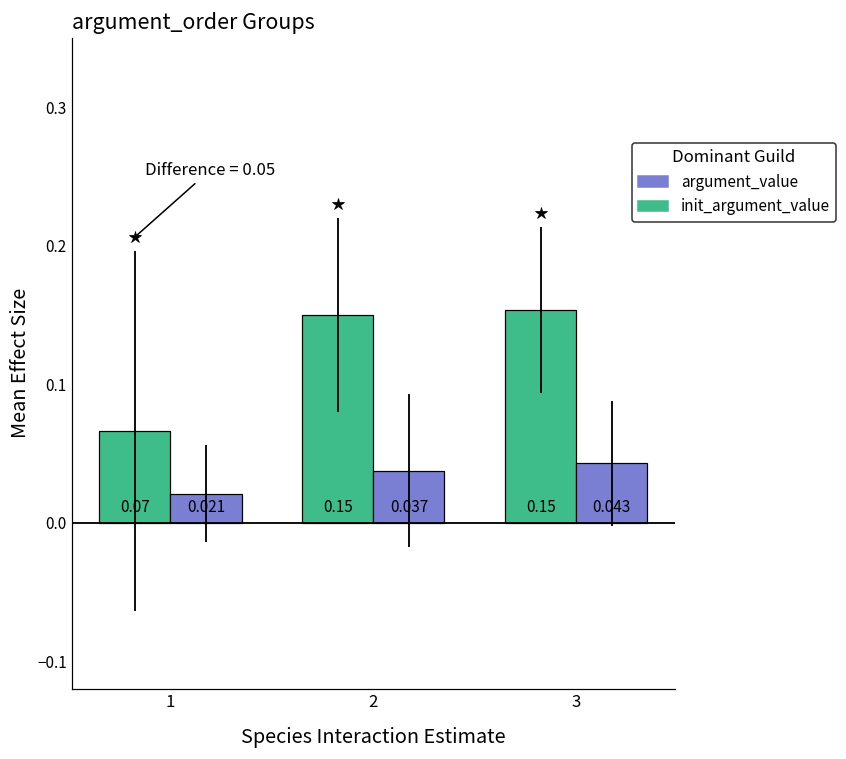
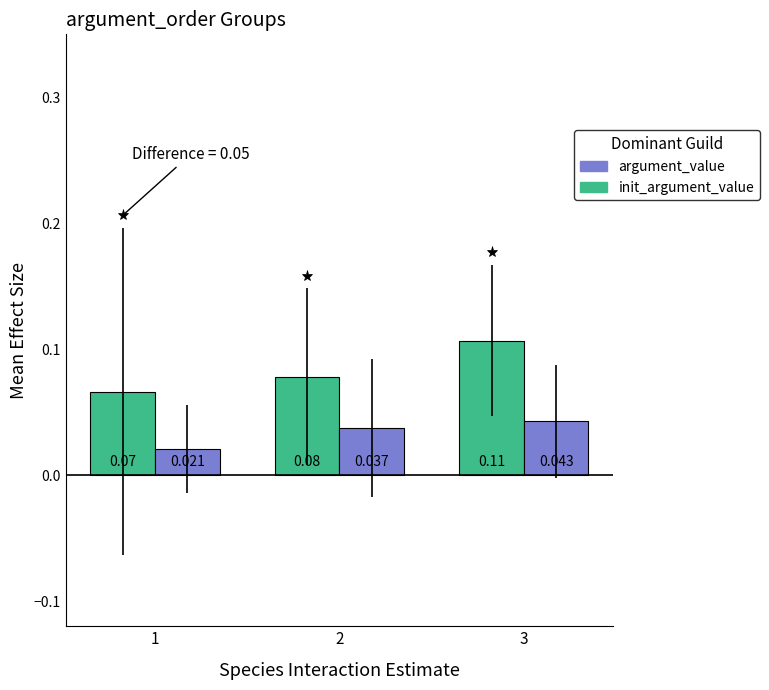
  {
    "init_argument_value": {
      "1": 0.07,
-     "2": 0.15,
-     "3": 0.15
+     "2": 0.08,
+     "3": 0.11
    },
    "argument_value": {
      "1": 0.021,
      "2": 0.037,
      "3": 0.043
    }
  }
